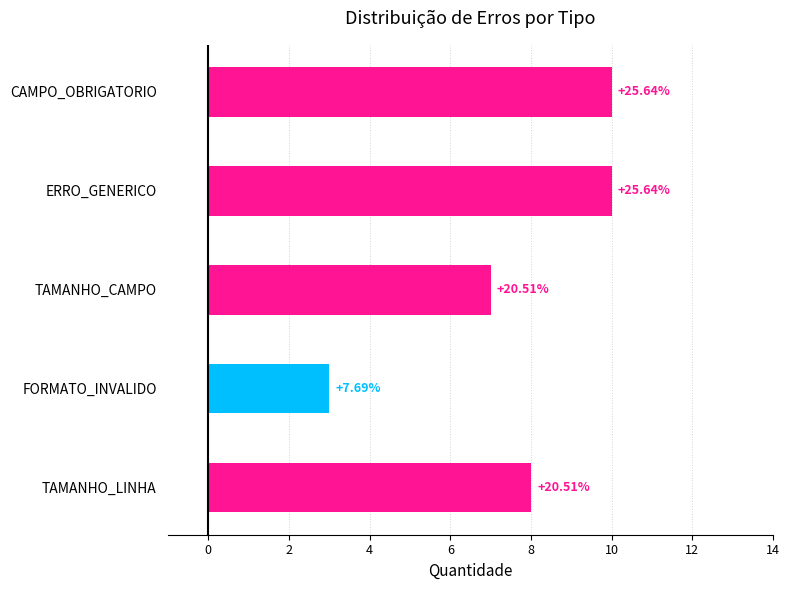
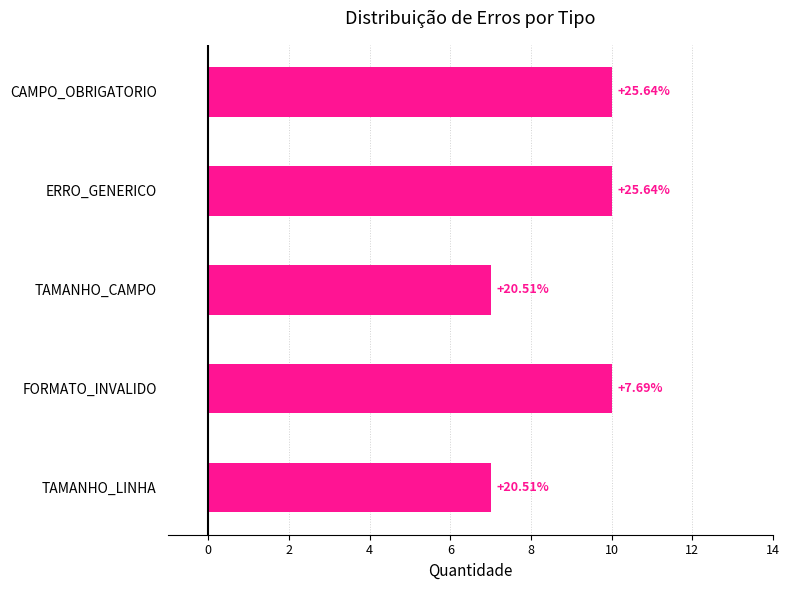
  {
-   "FORMATO_INVALIDO": 3,
-   "TAMANHO_LINHA": 8
+   "FORMATO_INVALIDO": 10,
+   "TAMANHO_LINHA": 7
  }
